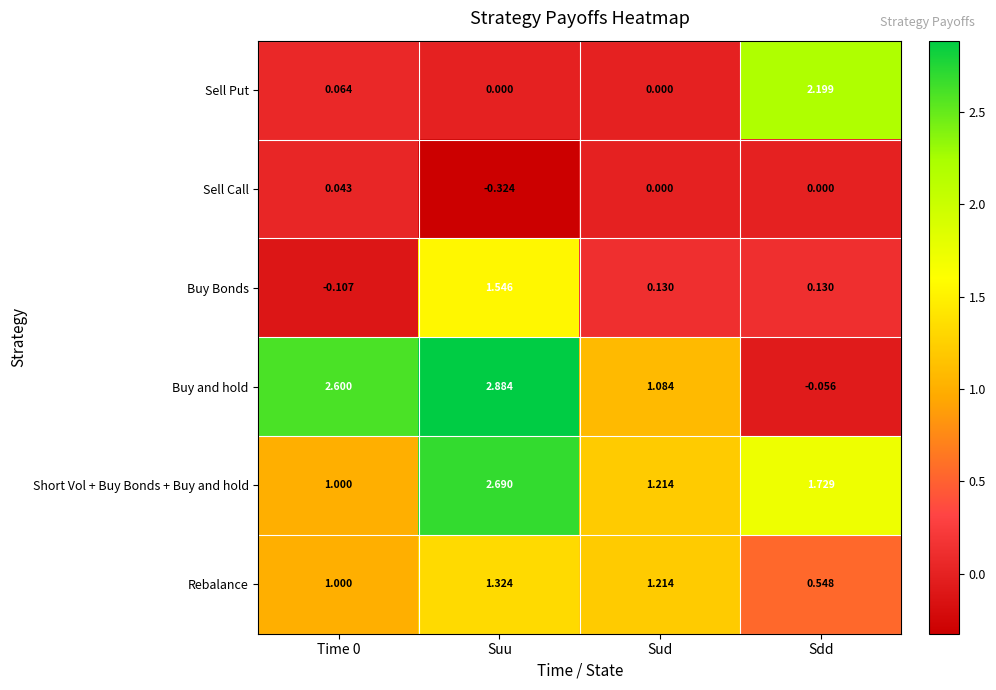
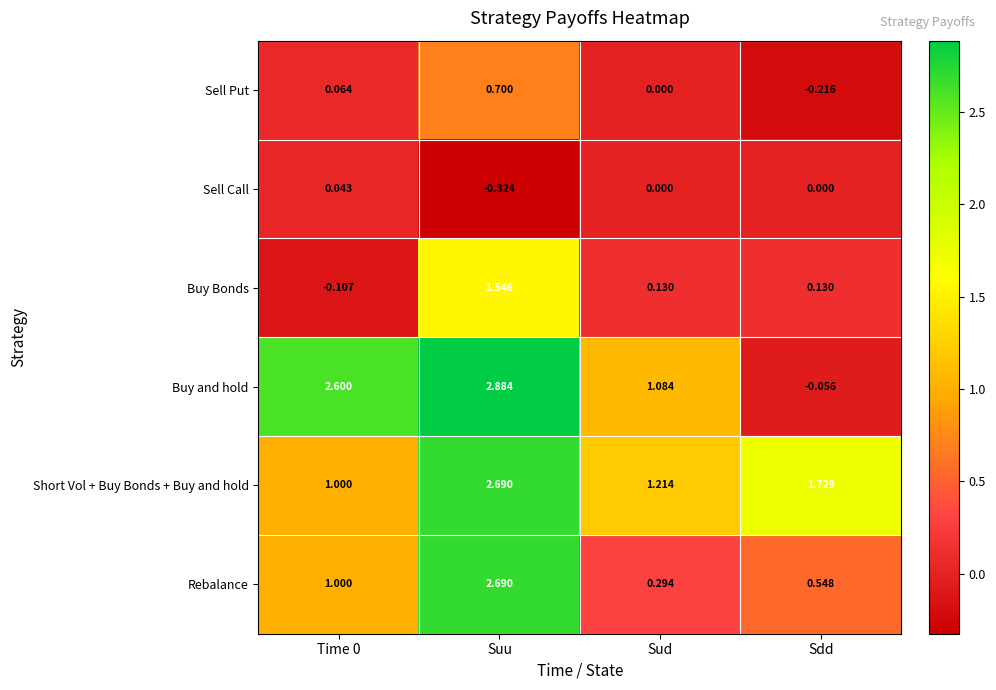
  {
    "Sell Put": {
      "Time 0": 0.064,
-     "Suu": 0.000,
+     "Suu": 0.700,
      "Sud": 0.000,
-     "Sdd": 2.199
+     "Sdd": -0.216
    },
    "Sell Call": {
      "Time 0": 0.043,
      "Suu": -0.324,
      "Sud": 0.000,
      "Sdd": 0.000
    },
    "Buy Bonds": {
      "Time 0": -0.107,
      "Suu": 1.546,
      "Sud": 0.130,
      "Sdd": 0.130
    },
    "Buy and hold": {
      "Time 0": 2.600,
      "Suu": 2.884,
      "Sud": 1.084,
      "Sdd": -0.056
    },
    "Short Vol + Buy Bonds + Buy and hold": {
      "Time 0": 1.000,
      "Suu": 2.690,
      "Sud": 1.214,
      "Sdd": 1.729
    },
    "Rebalance": {
      "Time 0": 1.000,
-     "Suu": 1.324,
-     "Sud": 1.214,
+     "Suu": 2.690,
+     "Sud": 0.294,
      "Sdd": 0.548
    }
  }
